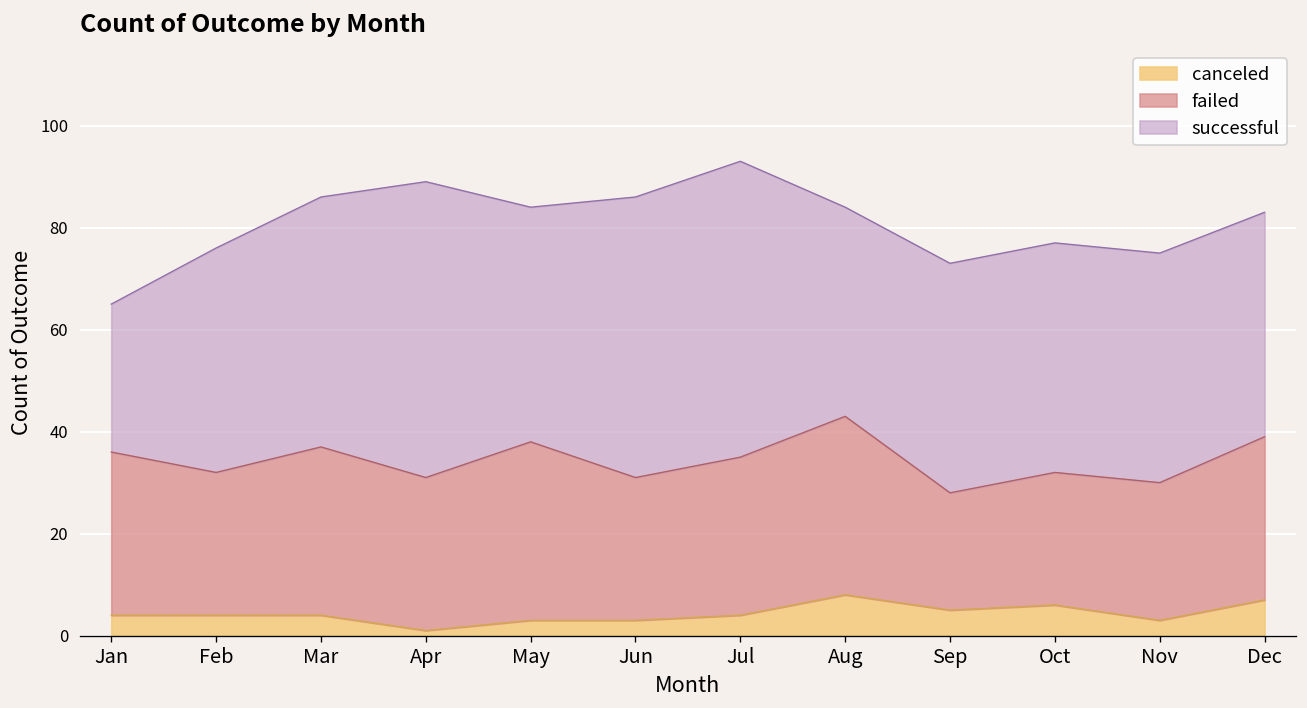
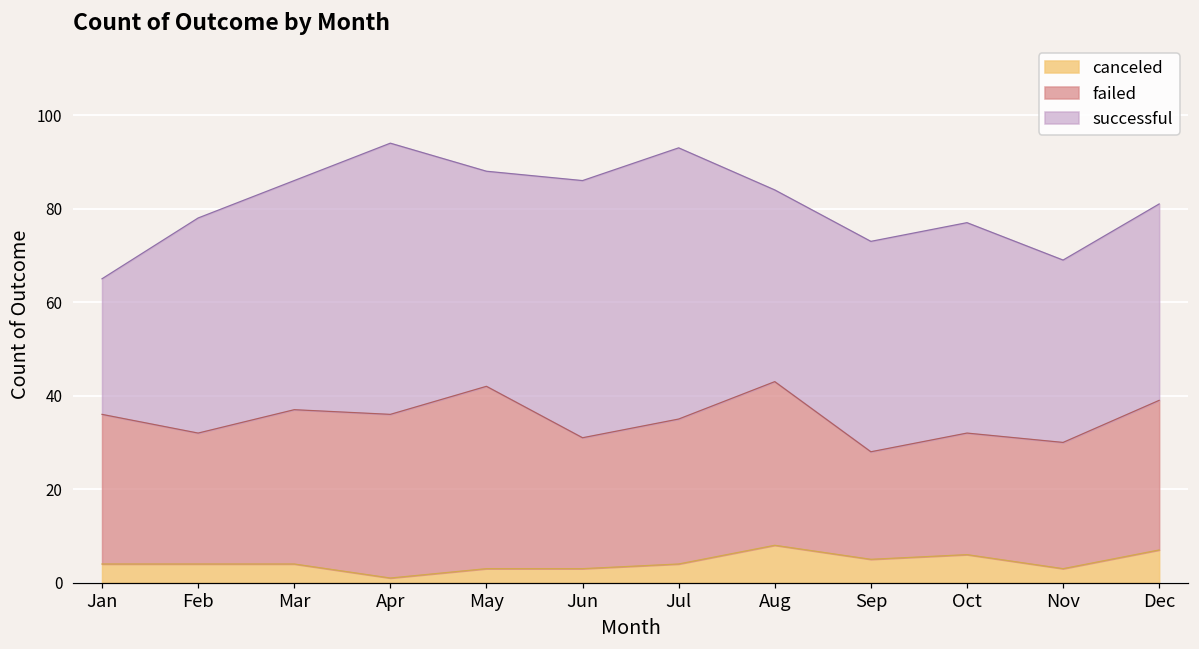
  {
    "canceled": {
      "Jan": 4,
      "Feb": 4,
      "Mar": 4,
      "Apr": 1,
      "May": 3,
      "Jun": 3,
      "Jul": 4,
      "Aug": 8,
      "Sep": 5,
      "Oct": 6,
      "Nov": 3,
      "Dec": 7
    },
    "failed": {
      "Jan": 32,
      "Feb": 28,
      "Mar": 33,
-     "Apr": 30,
-     "May": 35,
+     "Apr": 35,
+     "May": 39,
      "Jun": 28,
      "Jul": 31,
      "Aug": 35,
      "Sep": 23,
      "Oct": 26,
      "Nov": 27,
      "Dec": 32
    },
    "successful": {
      "Jan": 29,
-     "Feb": 44,
+     "Feb": 46,
      "Mar": 49,
      "Apr": 58,
      "May": 46,
      "Jun": 55,
      "Jul": 58,
      "Aug": 41,
      "Sep": 45,
      "Oct": 45,
-     "Nov": 45,
-     "Dec": 44
+     "Nov": 39,
+     "Dec": 42
    }
  }
